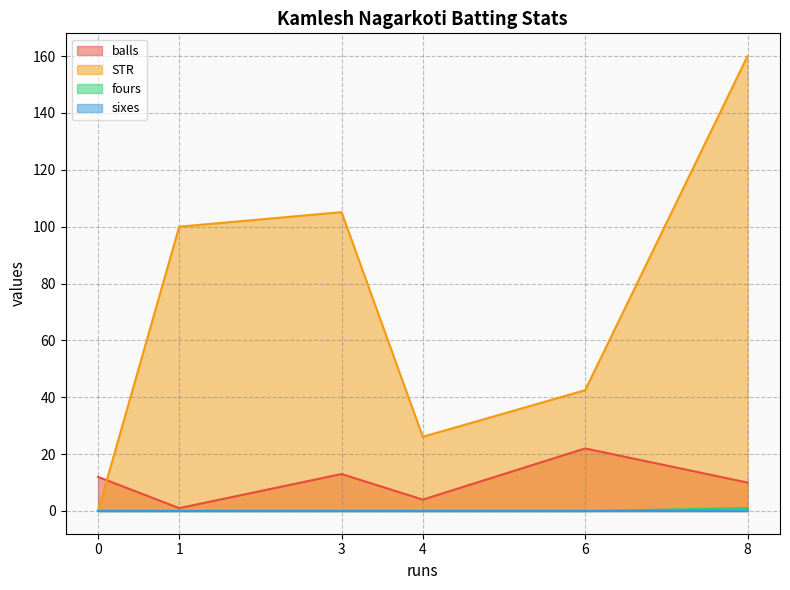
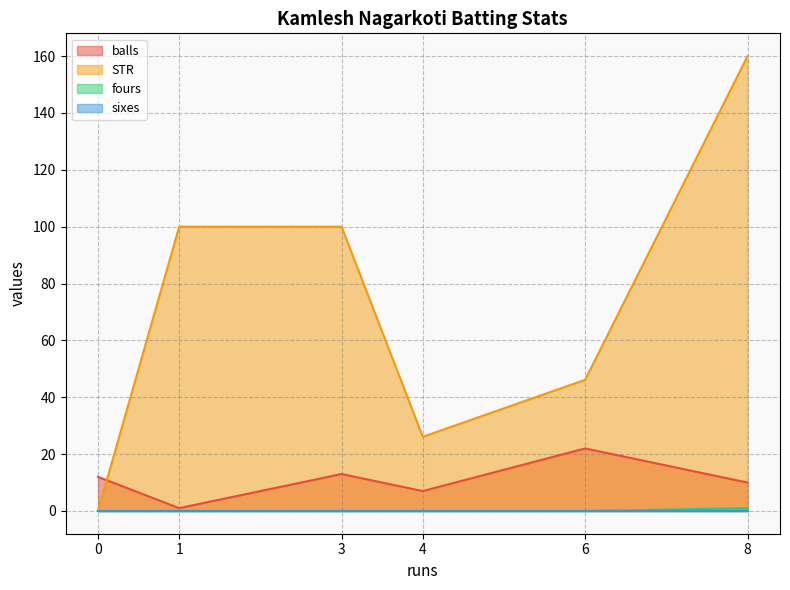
  {
    "balls": {
      "0": 12,
      "1": 1,
      "3": 13,
-     "4": 4,
+     "4": 7,
      "6": 22,
      "8": 10
    },
    "STR": {
      "1": 100,
-     "3": 105,
+     "3": 100,
      "4": 26,
-     "6": 42,
+     "6": 46,
      "8": 160
    },
    "fours": {
      "8": 1
    },
    "sixes": {
      "8": 0
    }
  }
